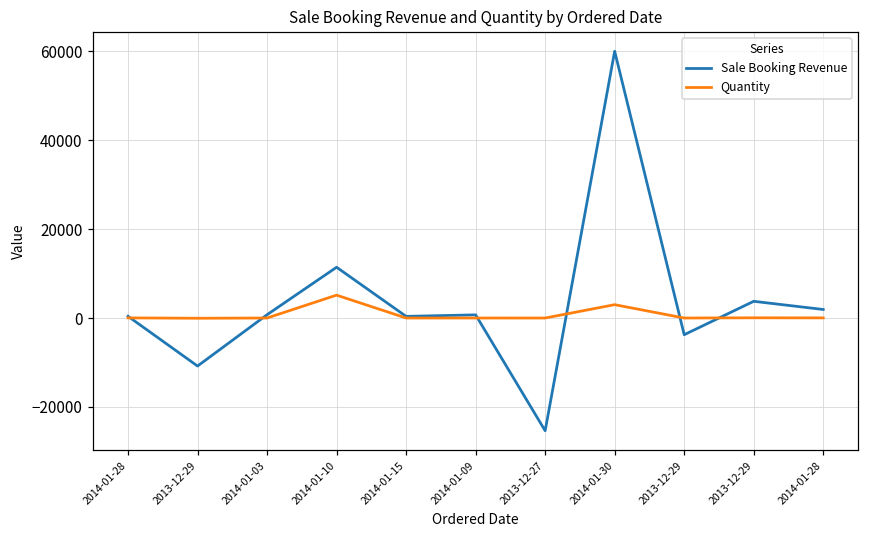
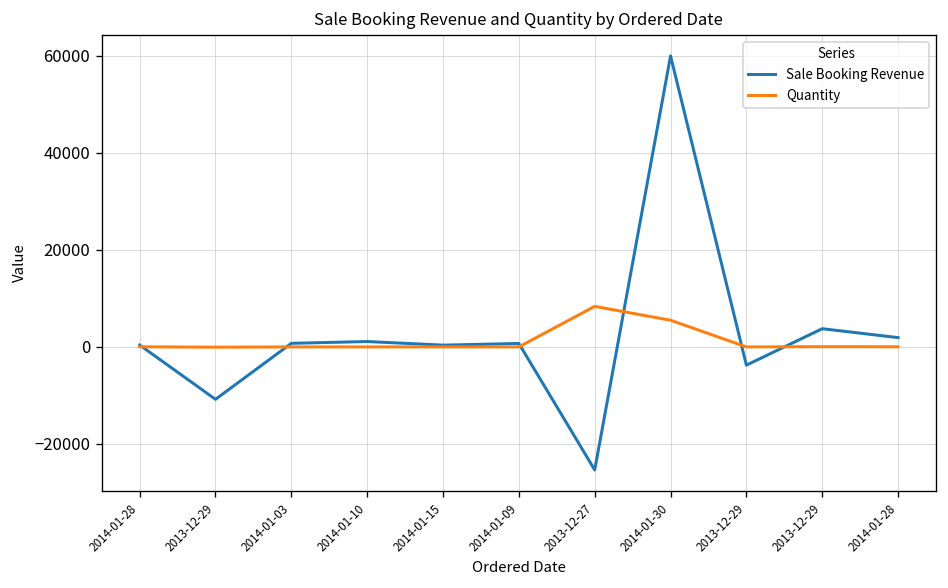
  {
    "Sale Booking Revenue": {
      "2014-01-03": 1000,
-     "2014-01-10": 11000,
+     "2014-01-10": 1000,
      "2014-01-09": 1000,
      "2013-12-27": -25000,
      "2014-01-30": 60000
    },
    "Quantity": {
      "2014-01-03": 0,
-     "2014-01-10": 5000,
+     "2014-01-10": 0,
      "2014-01-09": 0,
-     "2013-12-27": 0,
-     "2014-01-30": 3000
+     "2013-12-27": 8000,
+     "2014-01-30": 6000
    }
  }
